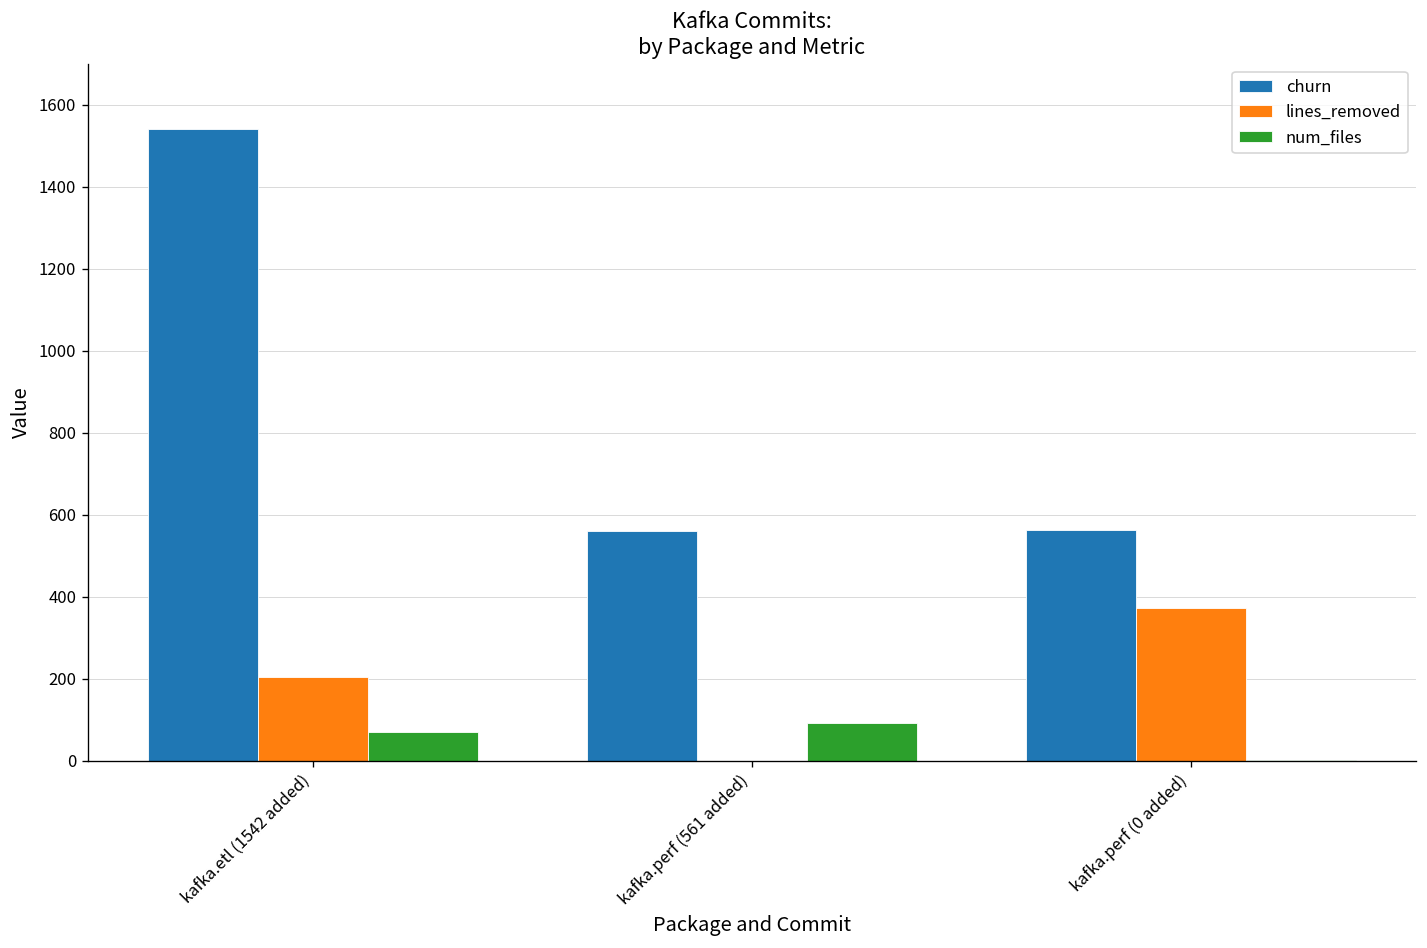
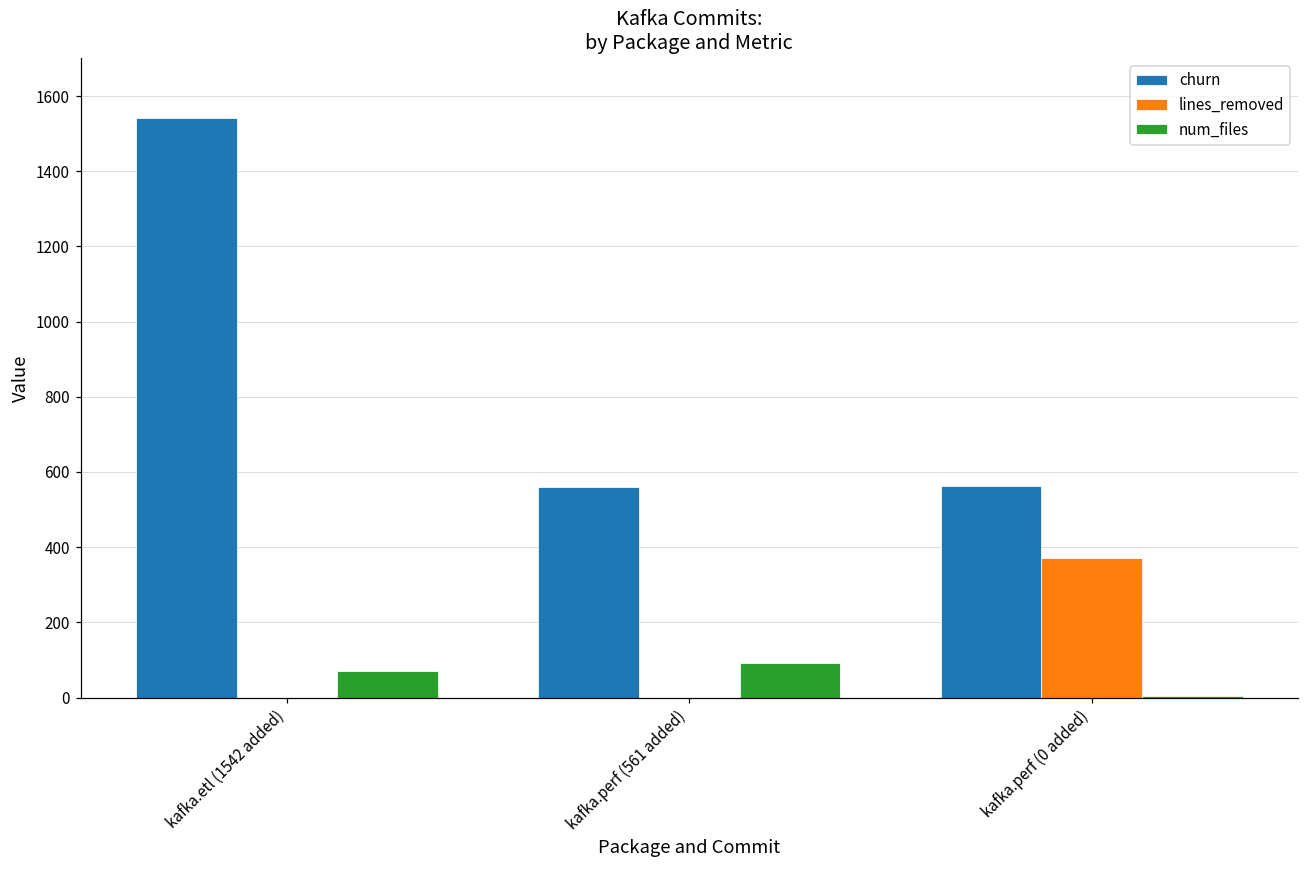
  {
    "churn": {
      "kafka.etl (1542 added)": 1540,
      "kafka.perf (561 added)": 560,
      "kafka.perf (0 added)": 560
    },
    "lines_removed": {
-     "kafka.etl (1542 added)": 200,
+     "kafka.etl (1542 added)": 0,
      "kafka.perf (561 added)": 0,
      "kafka.perf (0 added)": 370
    },
    "num_files": {
      "kafka.etl (1542 added)": 70,
      "kafka.perf (561 added)": 90
    }
  }
